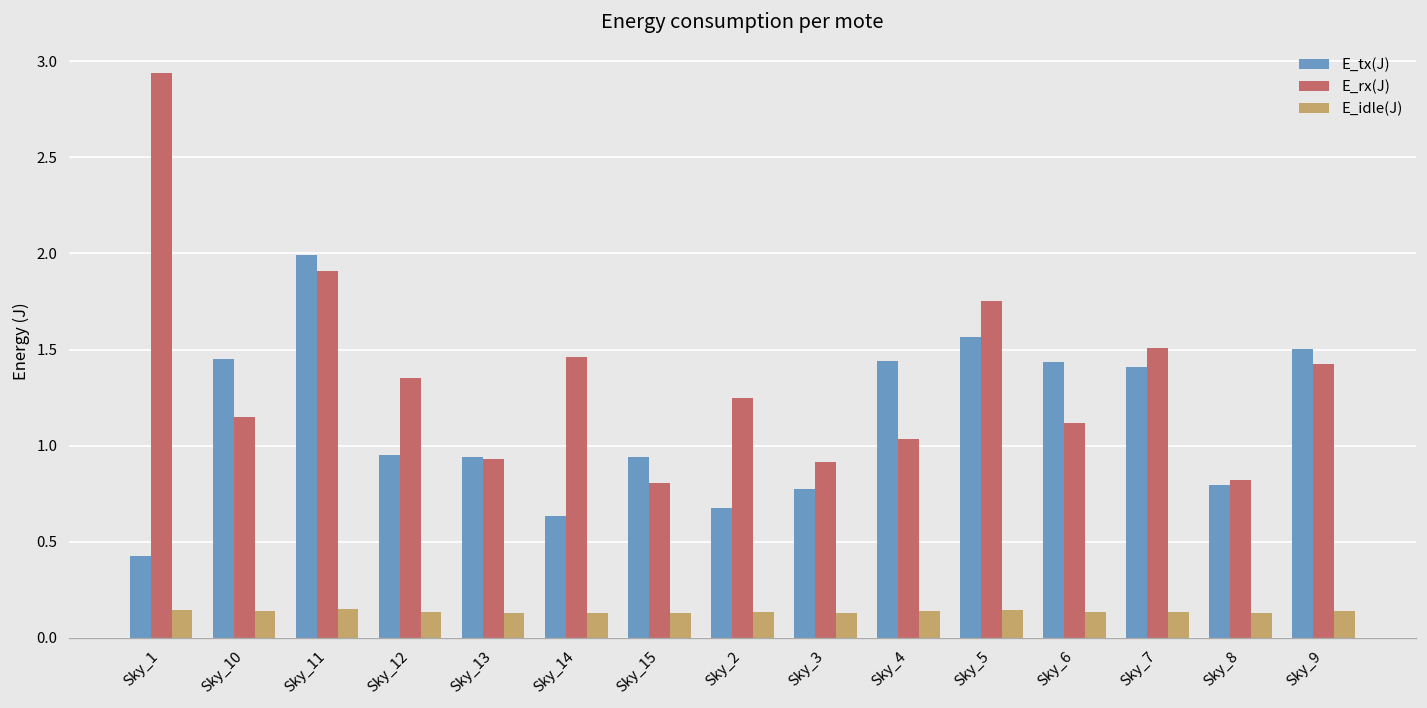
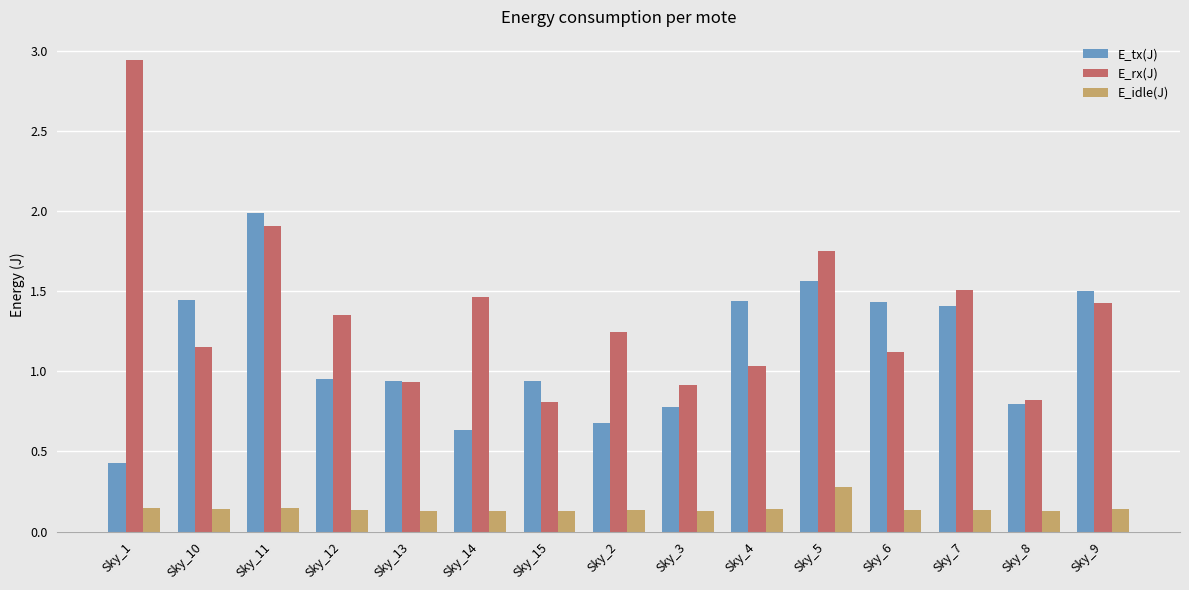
  {
    "E_tx(J)": {
      "Sky_1": 0.43,
      "Sky_10": 1.45,
      "Sky_11": 1.99,
      "Sky_12": 0.95,
      "Sky_13": 0.94,
      "Sky_14": 0.63,
      "Sky_15": 0.94,
      "Sky_2": 0.68,
      "Sky_3": 0.78,
      "Sky_4": 1.44,
      "Sky_5": 1.57,
      "Sky_6": 1.44,
      "Sky_7": 1.41,
      "Sky_8": 0.80,
      "Sky_9": 1.50
    },
    "E_rx(J)": {
      "Sky_1": 2.94,
      "Sky_10": 1.15,
      "Sky_11": 1.91,
      "Sky_12": 1.35,
      "Sky_13": 0.93,
      "Sky_14": 1.46,
      "Sky_15": 0.81,
      "Sky_2": 1.25,
      "Sky_3": 0.92,
      "Sky_4": 1.04,
      "Sky_5": 1.75,
      "Sky_6": 1.12,
      "Sky_7": 1.51,
      "Sky_8": 0.82,
      "Sky_9": 1.43
    },
    "E_idle(J)": {
      "Sky_1": 0.14,
      "Sky_10": 0.14,
      "Sky_11": 0.15,
      "Sky_12": 0.13,
      "Sky_13": 0.13,
      "Sky_14": 0.13,
      "Sky_15": 0.13,
      "Sky_2": 0.13,
      "Sky_3": 0.13,
      "Sky_4": 0.14,
-     "Sky_5": 0.14,
+     "Sky_5": 0.28,
      "Sky_6": 0.14,
      "Sky_7": 0.14,
      "Sky_8": 0.13,
      "Sky_9": 0.14
    }
  }
